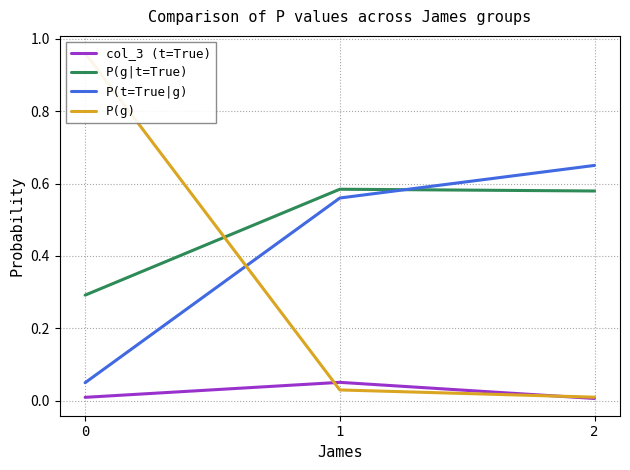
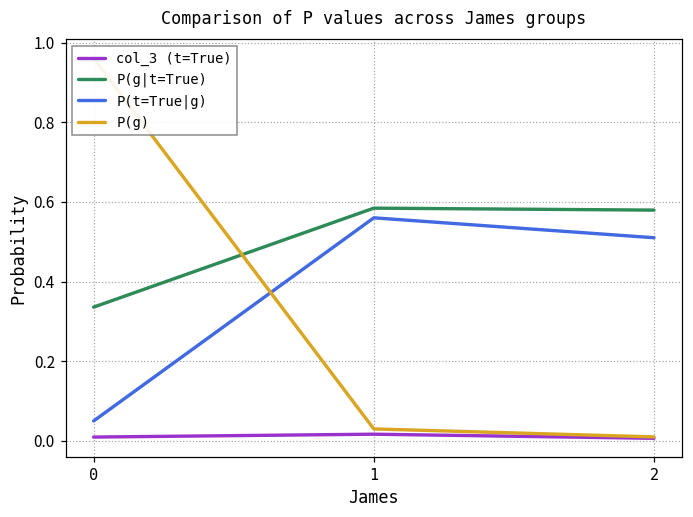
  {
    "col_3 (t=True)": {
      "0": 0.01,
-     "1": 0.05
+     "1": 0.02
    },
    "P(g|t=True)": {
-     "0": 0.29,
+     "0": 0.34,
      "1": 0.58,
      "2": 0.58
    },
    "P(t=True|g)": {
      "0": 0.05,
      "1": 0.56,
-     "2": 0.65
+     "2": 0.51
    },
    "P(g)": {
      "1": 0.03
    }
  }
